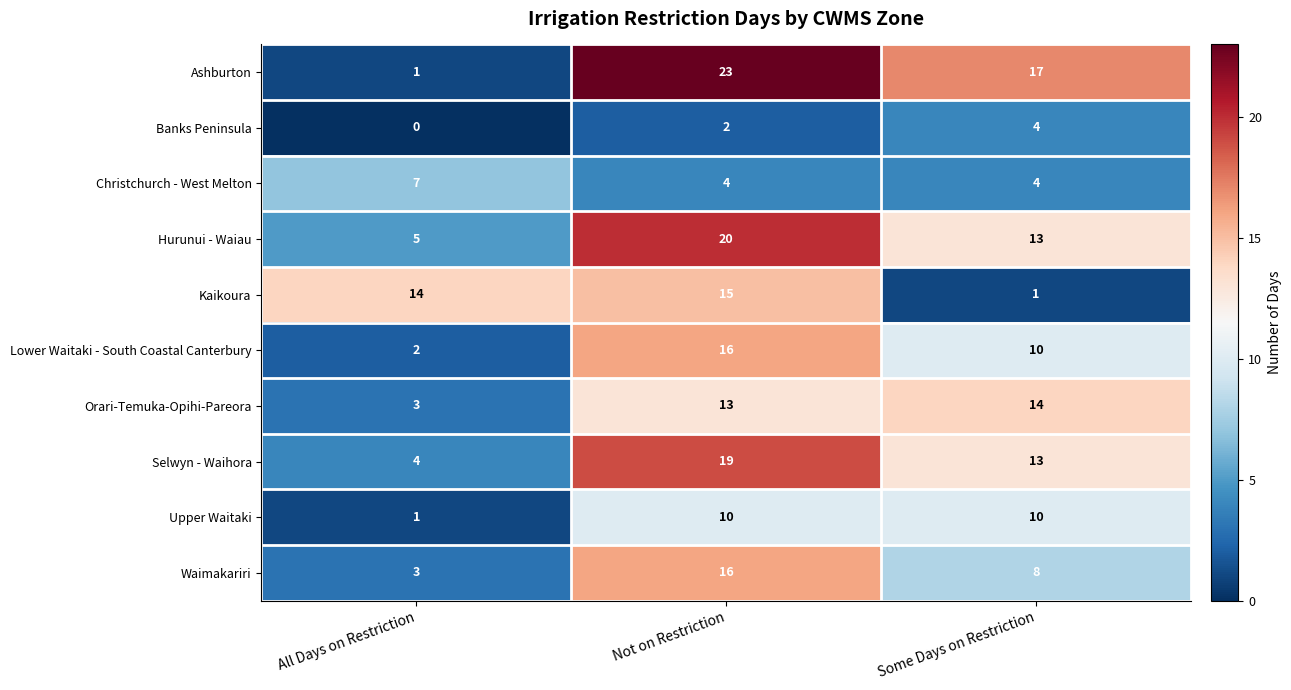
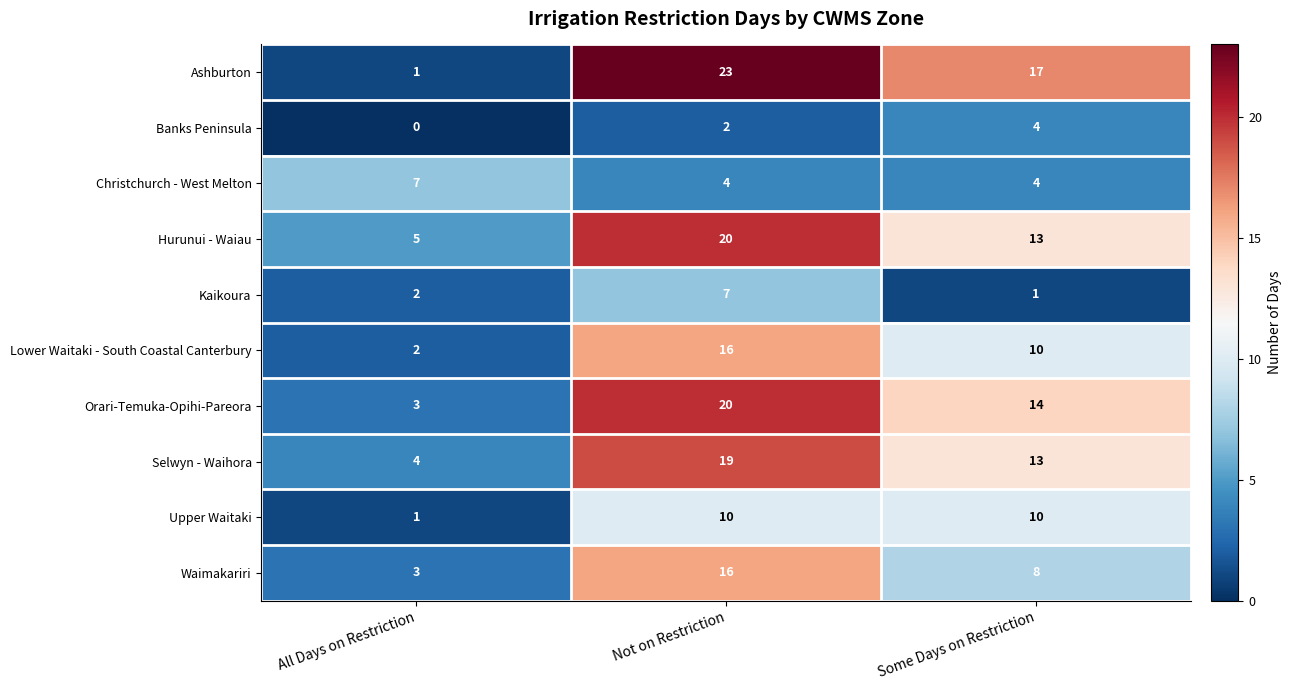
  {
    "Ashburton": {
      "All Days on Restriction": 1,
      "Not on Restriction": 23,
      "Some Days on Restriction": 17
    },
    "Banks Peninsula": {
      "All Days on Restriction": 0,
      "Not on Restriction": 2,
      "Some Days on Restriction": 4
    },
    "Christchurch - West Melton": {
      "All Days on Restriction": 7,
      "Not on Restriction": 4,
      "Some Days on Restriction": 4
    },
    "Hurunui - Waiau": {
      "All Days on Restriction": 5,
      "Not on Restriction": 20,
      "Some Days on Restriction": 13
    },
    "Kaikoura": {
-     "All Days on Restriction": 14,
-     "Not on Restriction": 15,
+     "All Days on Restriction": 2,
+     "Not on Restriction": 7,
      "Some Days on Restriction": 1
    },
    "Lower Waitaki - South Coastal Canterbury": {
      "All Days on Restriction": 2,
      "Not on Restriction": 16,
      "Some Days on Restriction": 10
    },
    "Orari-Temuka-Opihi-Pareora": {
      "All Days on Restriction": 3,
-     "Not on Restriction": 13,
+     "Not on Restriction": 20,
      "Some Days on Restriction": 14
    },
    "Selwyn - Waihora": {
      "All Days on Restriction": 4,
      "Not on Restriction": 19,
      "Some Days on Restriction": 13
    },
    "Upper Waitaki": {
      "All Days on Restriction": 1,
      "Not on Restriction": 10,
      "Some Days on Restriction": 10
    },
    "Waimakariri": {
      "All Days on Restriction": 3,
      "Not on Restriction": 16,
      "Some Days on Restriction": 8
    }
  }
